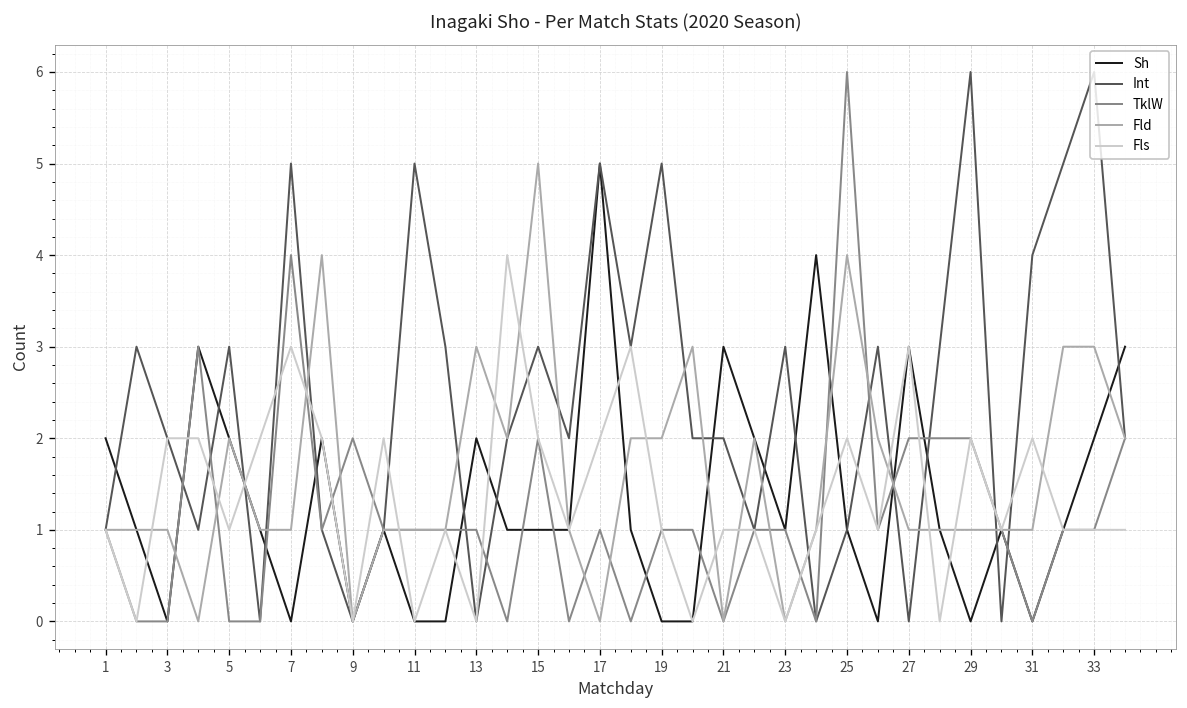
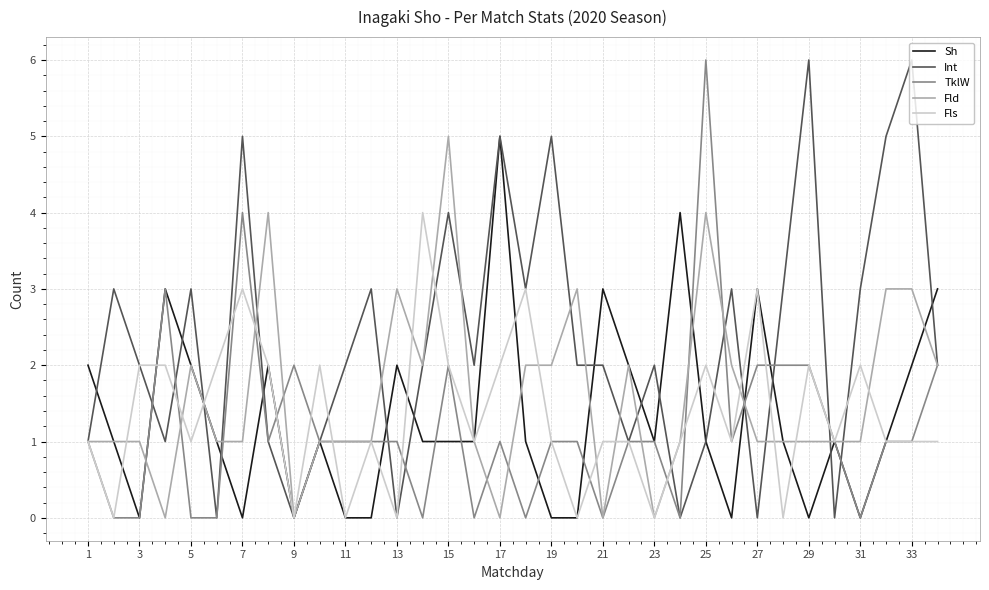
  {
    "Sh": {
      "1": 2,
      "7": 0,
      "13": 2,
      "15": 1,
      "19": 0,
      "21": 3,
      "29": 0,
      "33": 2
    },
    "Int": {
      "5": 3,
      "7": 5,
-     "11": 5,
-     "15": 3,
+     "11": 2,
+     "15": 4,
      "19": 5,
      "21": 2,
-     "23": 3,
+     "23": 2,
      "27": 0,
      "29": 6,
-     "31": 4
+     "31": 3
    }
  }
